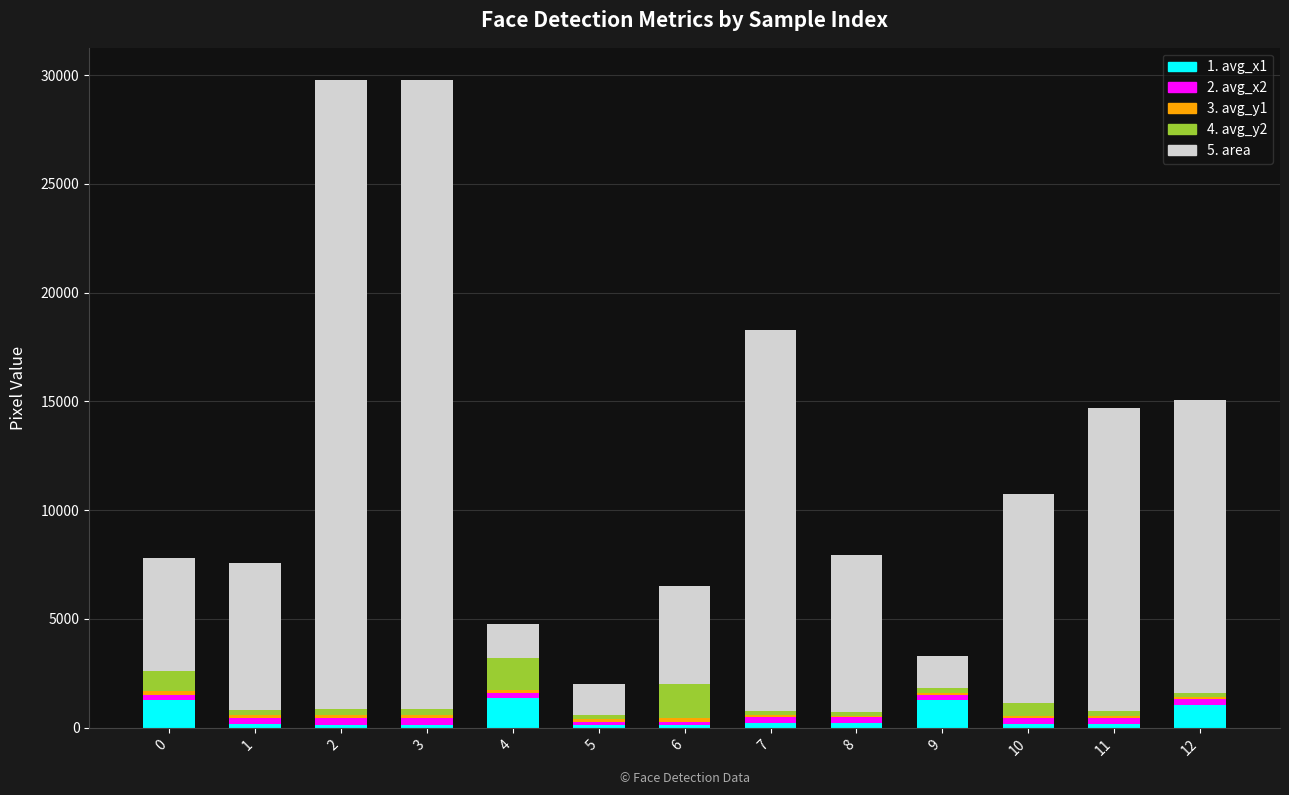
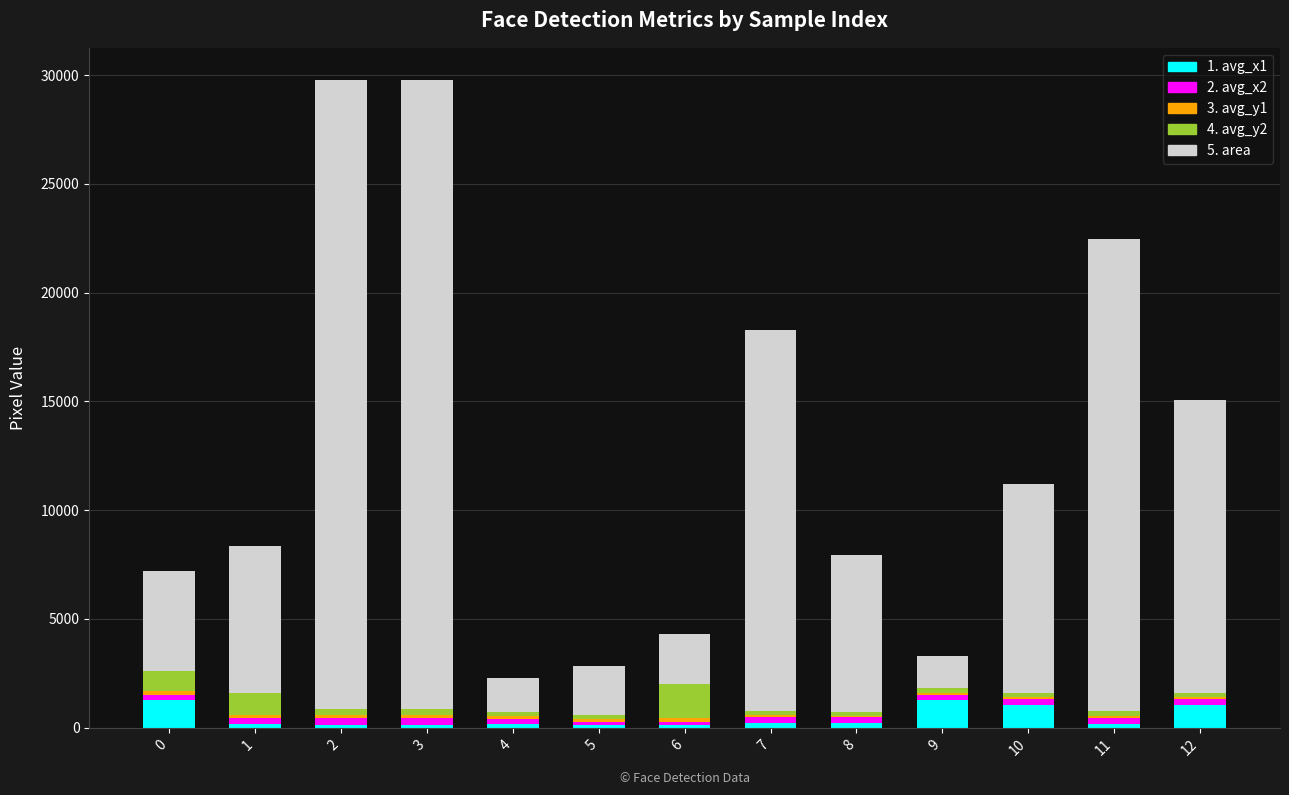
  {
    "1. avg_x1": {
      "0": 1200,
      "1": 200,
      "2": 100,
      "3": 100,
-     "4": 1400,
+     "4": 200,
      "6": 100,
      "7": 200,
      "8": 200,
      "9": 1300,
-     "10": 200,
+     "10": 1000,
      "11": 200,
      "12": 1000
    },
    "2. avg_x2": {
      "0": 200,
      "1": 300,
      "2": 300,
      "3": 300,
      "4": 200,
      "5": 100,
      "6": 200,
      "7": 300,
      "8": 300,
      "9": 300,
      "10": 300,
      "11": 300,
      "12": 300
    },
    "3. avg_y1": {
      "0": 200,
      "1": 200,
      "2": 100,
      "3": 100,
      "4": 200,
      "5": 200,
      "6": 200
    },
    "4. avg_y2": {
      "0": 900,
-     "1": 200,
+     "1": 1000,
      "2": 300,
      "3": 300,
-     "4": 1400,
+     "4": 200,
      "5": 200,
      "6": 1500,
      "7": 200,
      "8": 200,
      "9": 200,
-     "10": 600,
+     "10": 200,
      "11": 200,
      "12": 200
    },
    "5. area": {
-     "0": 5200,
+     "0": 4600,
      "1": 6700,
      "2": 28900,
      "3": 28900,
      "4": 1600,
-     "5": 1400,
-     "6": 4500,
+     "5": 2300,
+     "6": 2300,
      "7": 17500,
      "8": 7200,
      "9": 1500,
      "10": 9600,
-     "11": 13900,
+     "11": 21700,
      "12": 13500
    }
  }
